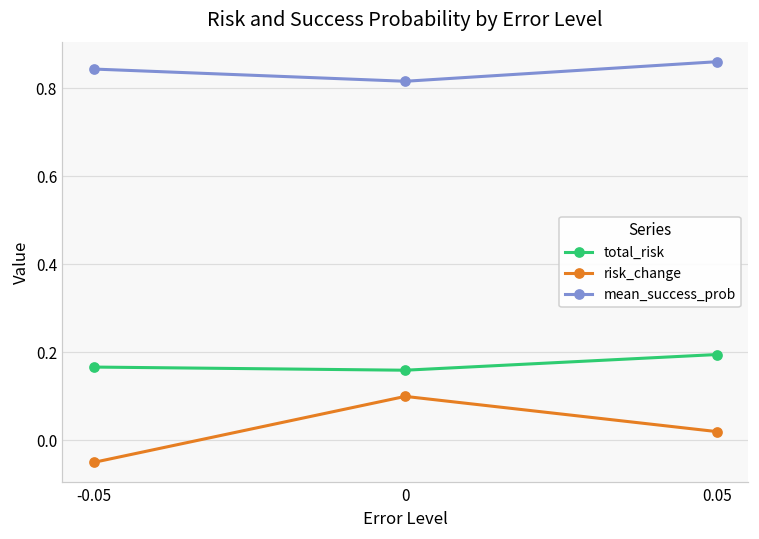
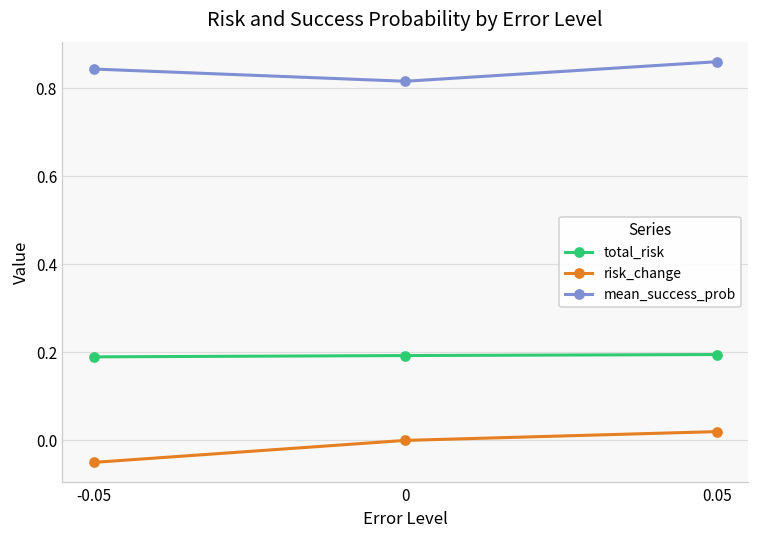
  {
    "total_risk": {
-     "-0.05": 0.17,
-     "0": 0.16,
+     "-0.05": 0.19,
+     "0": 0.19,
      "0.05": 0.20
    },
    "risk_change": {
      "-0.05": -0.05,
-     "0": 0.1,
+     "0": 0.0,
      "0.05": 0.02
    },
    "mean_success_prob": {
      "-0.05": 0.84,
      "0": 0.82,
      "0.05": 0.86
    }
  }
